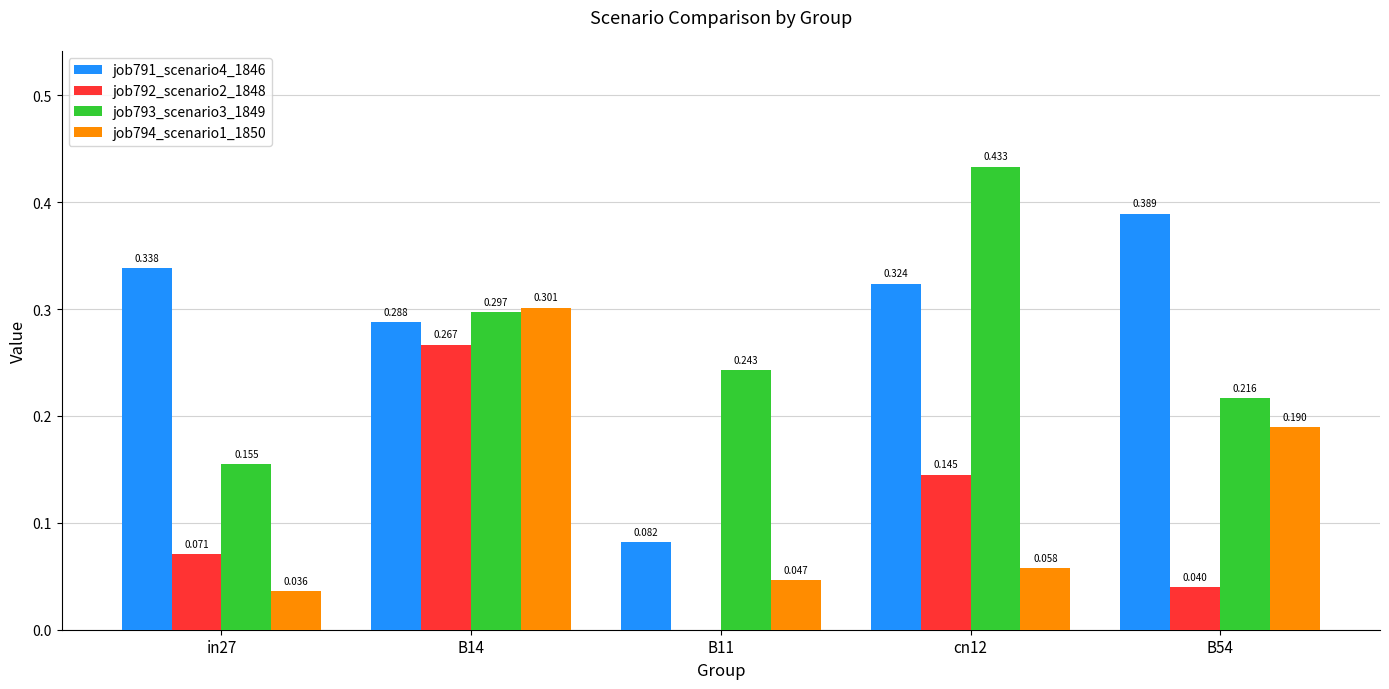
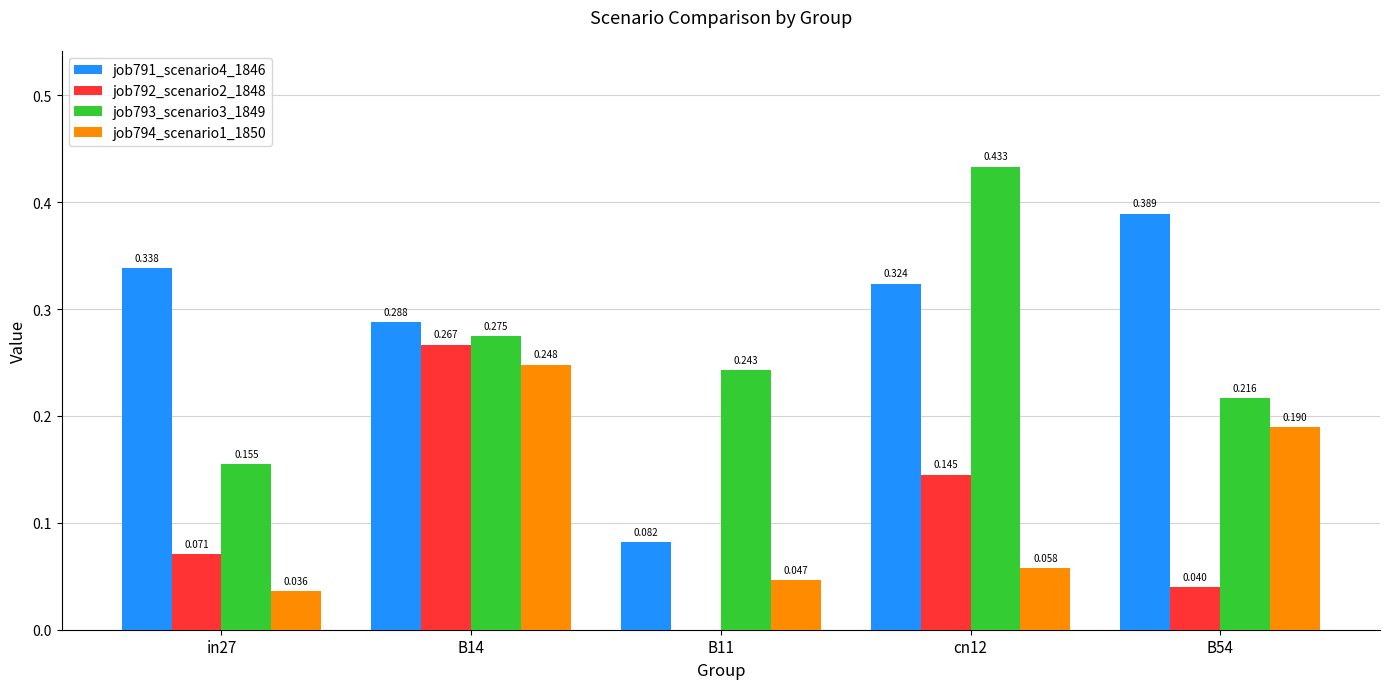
  {
    "job791_scenario4_1846": {
      "in27": 0.338,
      "B14": 0.288,
      "B11": 0.082,
      "cn12": 0.324,
      "B54": 0.389
    },
    "job792_scenario2_1848": {
      "in27": 0.071,
      "B14": 0.267,
      "cn12": 0.145,
      "B54": 0.040
    },
    "job793_scenario3_1849": {
      "in27": 0.155,
-     "B14": 0.297,
+     "B14": 0.275,
      "B11": 0.243,
      "cn12": 0.433,
      "B54": 0.216
    },
    "job794_scenario1_1850": {
      "in27": 0.036,
-     "B14": 0.301,
+     "B14": 0.248,
      "B11": 0.047,
      "cn12": 0.058,
      "B54": 0.190
    }
  }
